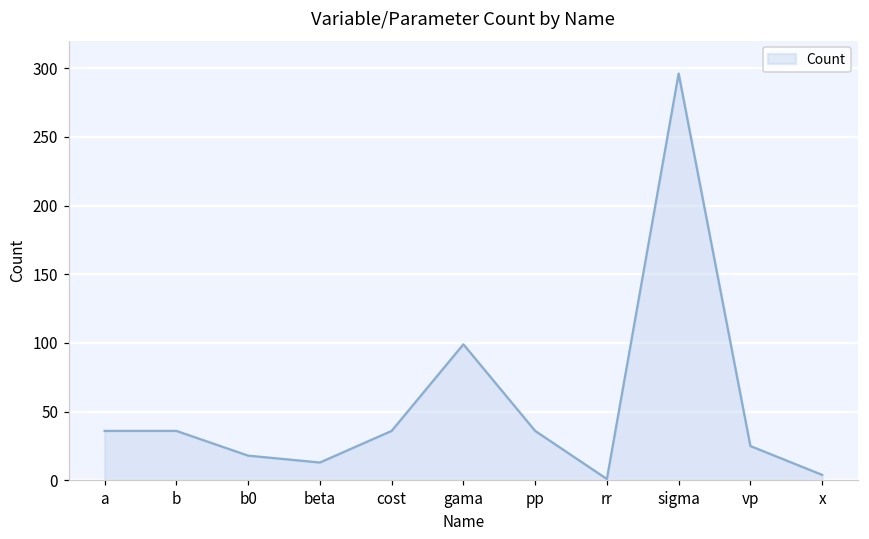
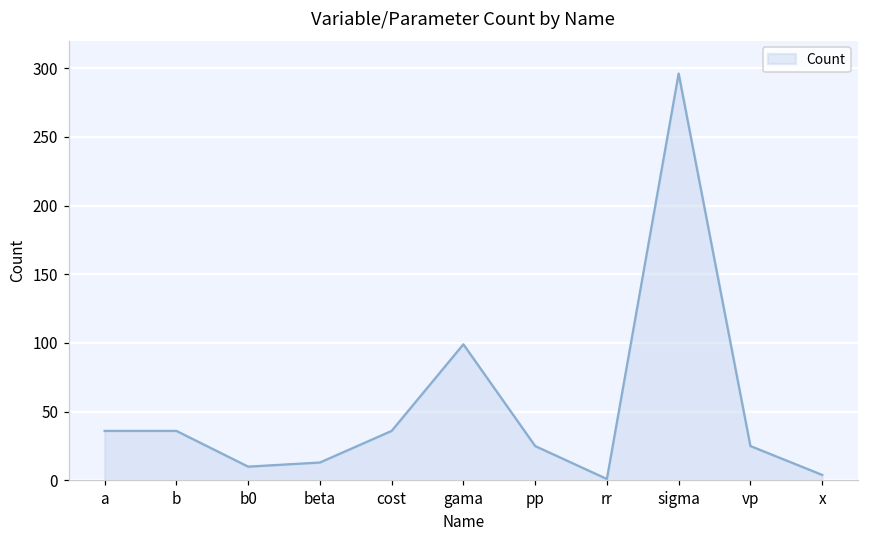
  {
    "a": 36,
    "b": 36,
-   "b0": 18,
+   "b0": 10,
    "beta": 13,
    "cost": 36,
    "gama": 99,
-   "pp": 36,
+   "pp": 25,
    "rr": 1,
    "sigma": 296,
    "vp": 25,
    "x": 4
  }
